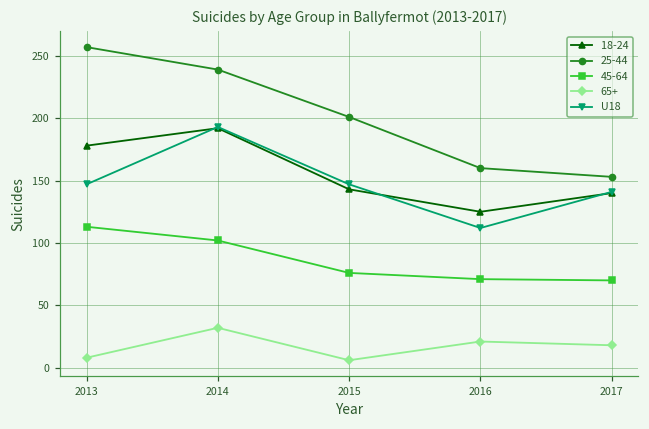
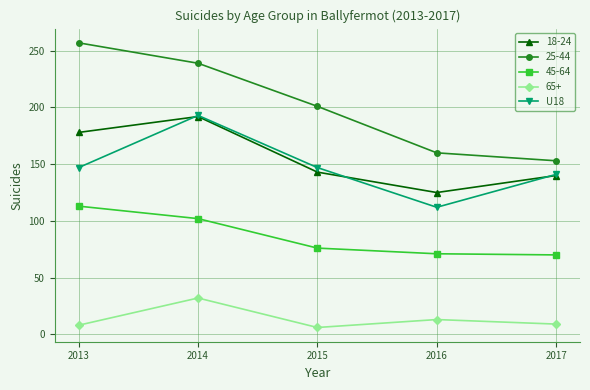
  {
    "18-24": {
      "2013": 178,
      "2015": 143,
      "2016": 125
    },
    "25-44": {
      "2013": 257,
      "2014": 239,
      "2015": 201,
      "2016": 160,
      "2017": 153
    },
    "45-64": {
      "2013": 113,
      "2014": 102,
      "2015": 76,
      "2016": 71,
      "2017": 70
    },
    "65+": {
      "2013": 8,
      "2014": 32,
      "2015": 6,
-     "2016": 21,
-     "2017": 18
+     "2016": 13,
+     "2017": 9
    },
    "U18": {
      "2013": 147,
      "2015": 147,
      "2016": 112
    }
  }
